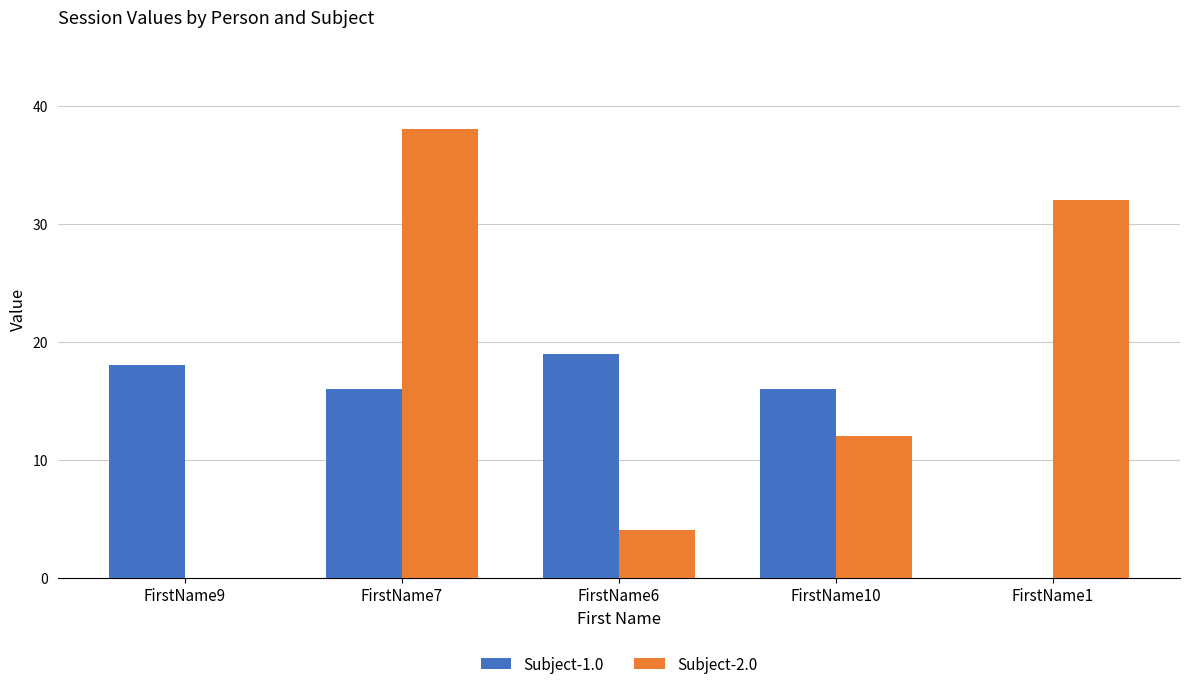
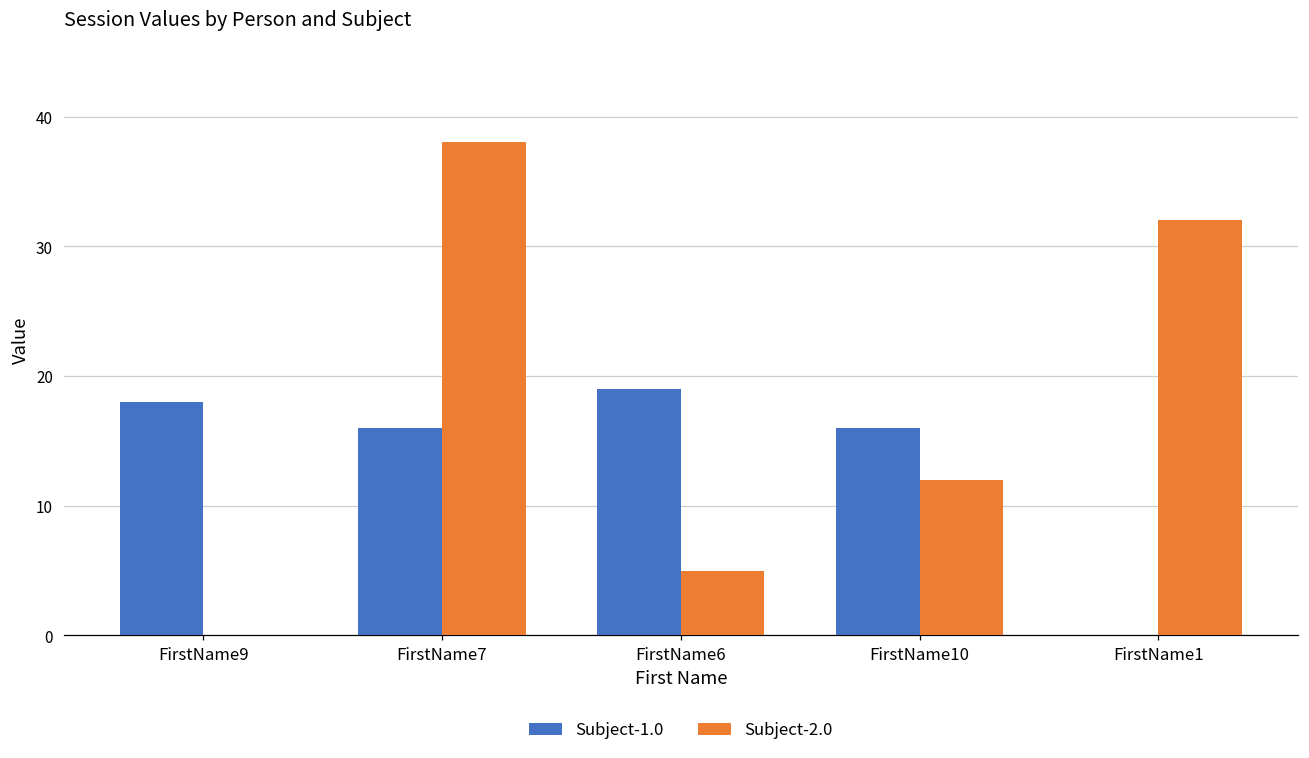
  {
    "Subject-1.0": {
      "FirstName9": 18,
      "FirstName7": 16,
      "FirstName6": 19,
      "FirstName10": 16,
      "FirstName1": 0
    },
    "Subject-2.0": {
      "FirstName9": 0,
      "FirstName7": 38,
-     "FirstName6": 4,
+     "FirstName6": 5,
      "FirstName10": 12,
      "FirstName1": 32
    }
  }
